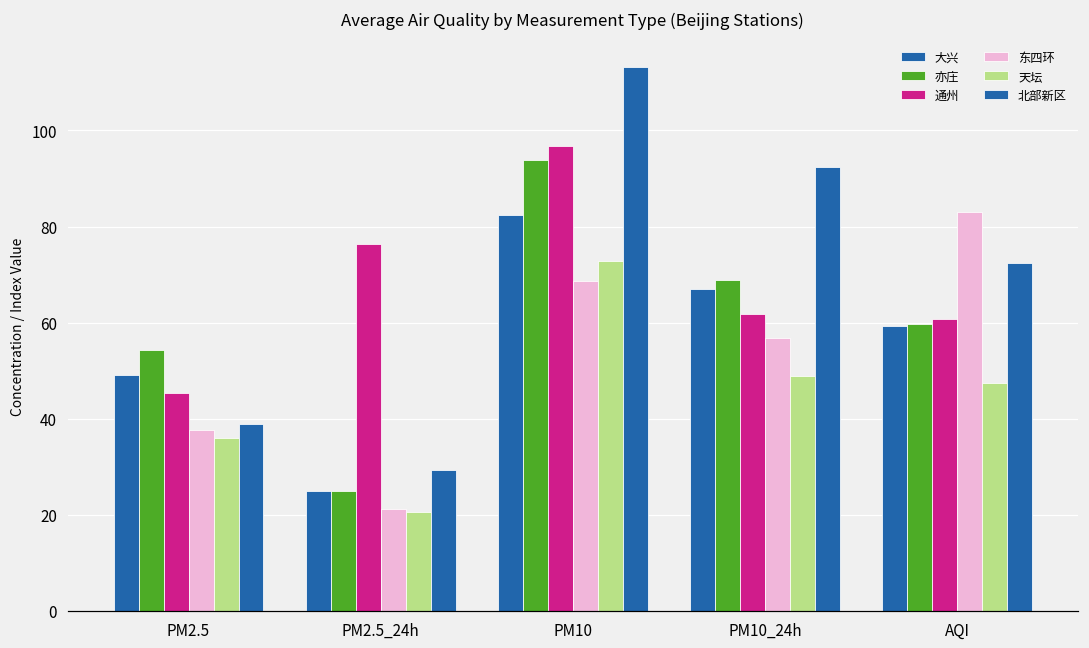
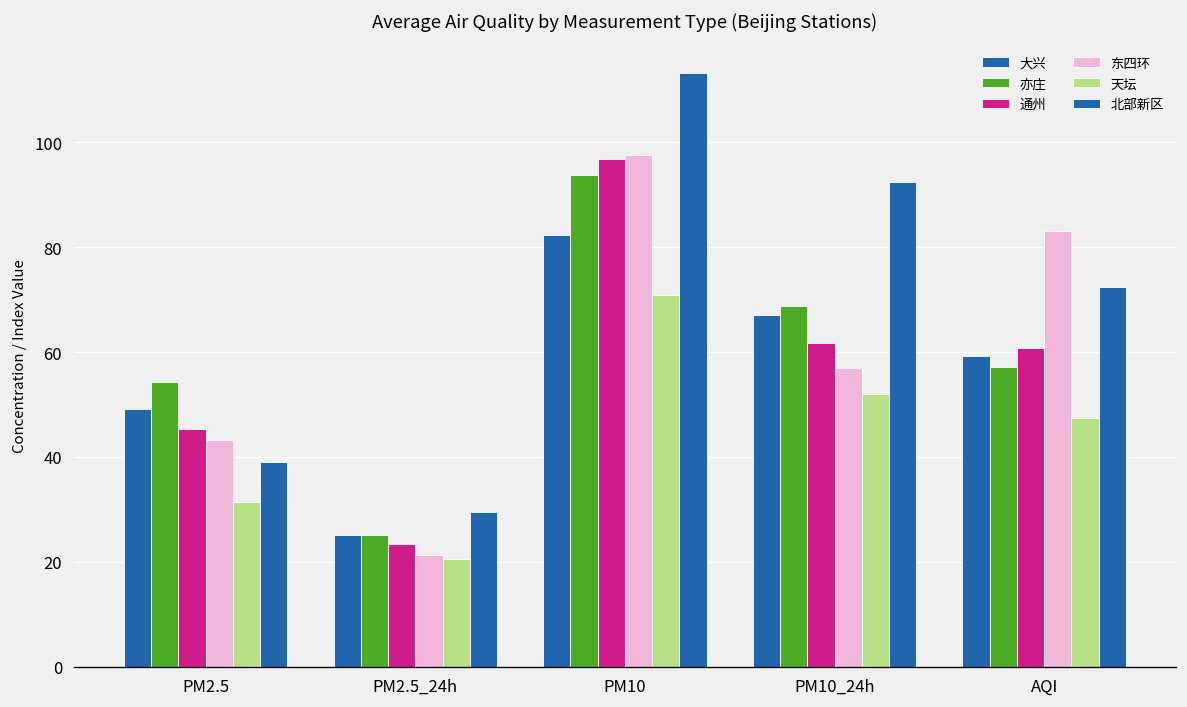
  {
    "亦庄": {
      "PM2.5": 54,
      "PM2.5_24h": 25,
      "PM10": 94,
      "PM10_24h": 69,
-     "AQI": 60
+     "AQI": 57
    },
    "通州": {
      "PM2.5": 45,
-     "PM2.5_24h": 76,
+     "PM2.5_24h": 23,
      "PM10": 97,
      "PM10_24h": 62,
      "AQI": 61
    },
    "东四环": {
-     "PM2.5": 38,
+     "PM2.5": 43,
      "PM2.5_24h": 21,
-     "PM10": 69,
+     "PM10": 98,
      "PM10_24h": 57,
      "AQI": 83
    },
    "天坛": {
-     "PM2.5": 36,
+     "PM2.5": 31,
      "PM2.5_24h": 21,
-     "PM10": 73,
-     "PM10_24h": 49,
+     "PM10": 71,
+     "PM10_24h": 52,
      "AQI": 47
    }
  }
